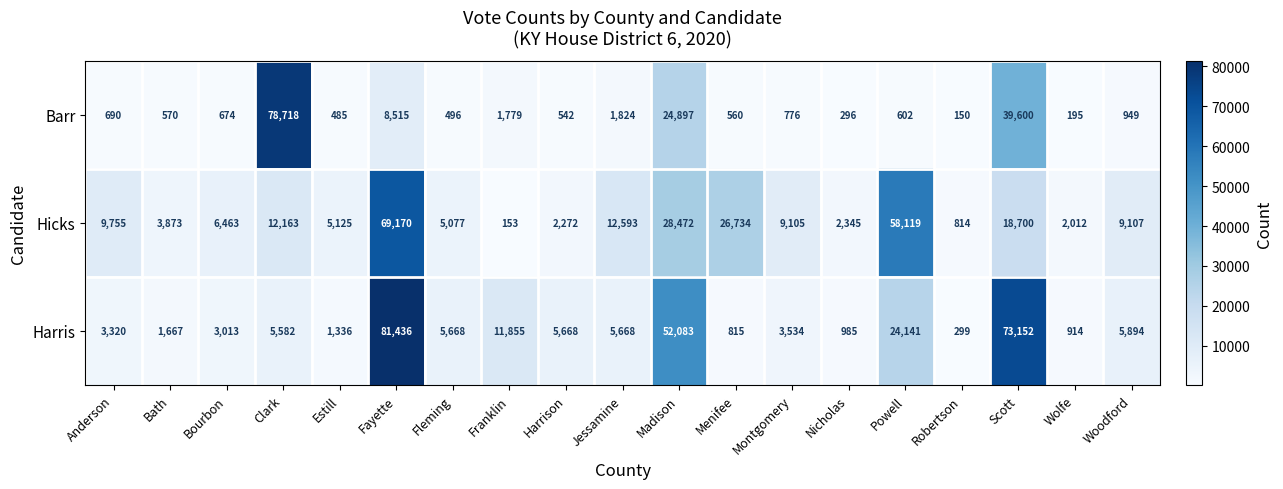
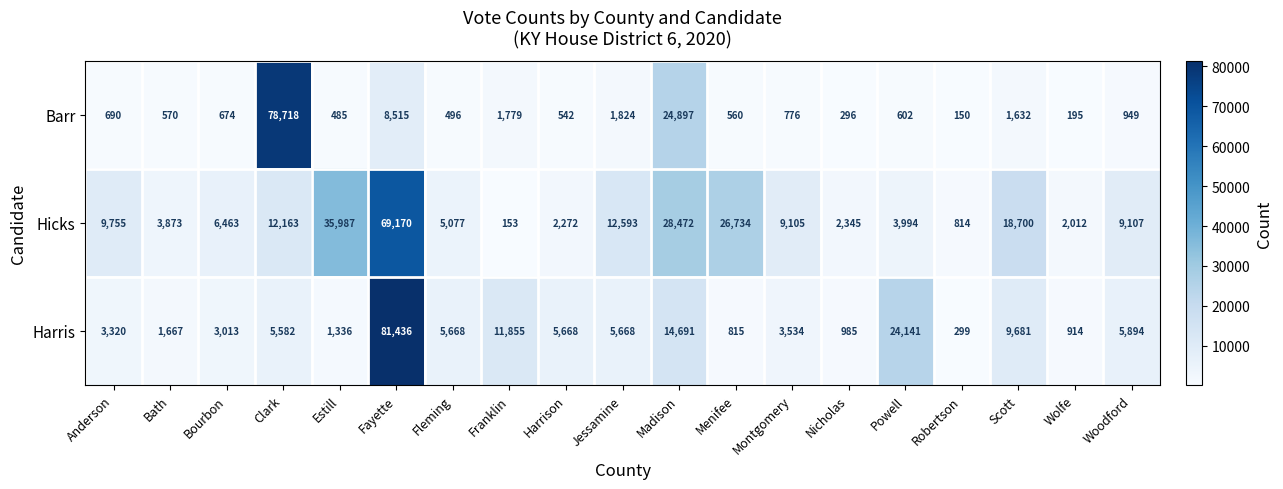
  {
    "Barr": {
      "Anderson": "690",
      "Bath": "570",
      "Bourbon": "674",
      "Clark": "78,718",
      "Estill": "485",
      "Fayette": "8,515",
      "Fleming": "496",
      "Franklin": "1,779",
      "Harrison": "542",
      "Jessamine": "1,824",
      "Madison": "24,897",
      "Menifee": "560",
      "Montgomery": "776",
      "Nicholas": "296",
      "Powell": "602",
      "Robertson": "150",
-     "Scott": "39,600",
+     "Scott": "1,632",
      "Wolfe": "195",
      "Woodford": "949"
    },
    "Hicks": {
      "Anderson": "9,755",
      "Bath": "3,873",
      "Bourbon": "6,463",
      "Clark": "12,163",
-     "Estill": "5,125",
+     "Estill": "35,987",
      "Fayette": "69,170",
      "Fleming": "5,077",
      "Franklin": "153",
      "Harrison": "2,272",
      "Jessamine": "12,593",
      "Madison": "28,472",
      "Menifee": "26,734",
      "Montgomery": "9,105",
      "Nicholas": "2,345",
-     "Powell": "58,119",
+     "Powell": "3,994",
      "Robertson": "814",
      "Scott": "18,700",
      "Wolfe": "2,012",
      "Woodford": "9,107"
    },
    "Harris": {
      "Anderson": "3,320",
      "Bath": "1,667",
      "Bourbon": "3,013",
      "Clark": "5,582",
      "Estill": "1,336",
      "Fayette": "81,436",
      "Fleming": "5,668",
      "Franklin": "11,855",
      "Harrison": "5,668",
      "Jessamine": "5,668",
-     "Madison": "52,083",
+     "Madison": "14,691",
      "Menifee": "815",
      "Montgomery": "3,534",
      "Nicholas": "985",
      "Powell": "24,141",
      "Robertson": "299",
-     "Scott": "73,152",
+     "Scott": "9,681",
      "Wolfe": "914",
      "Woodford": "5,894"
    }
  }
